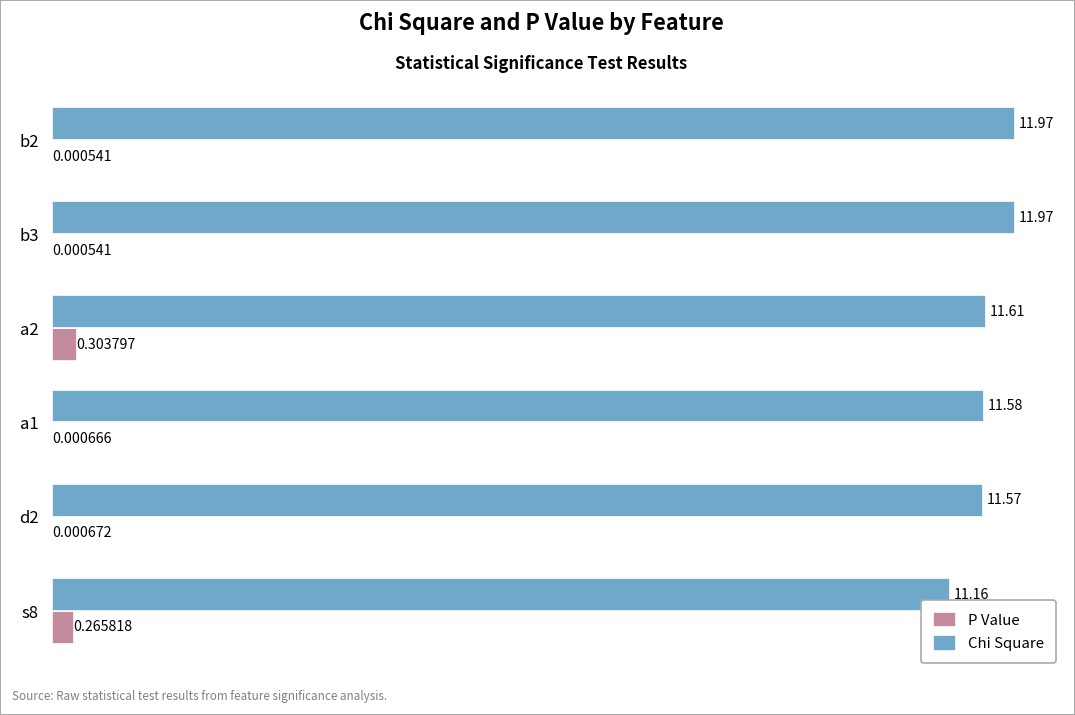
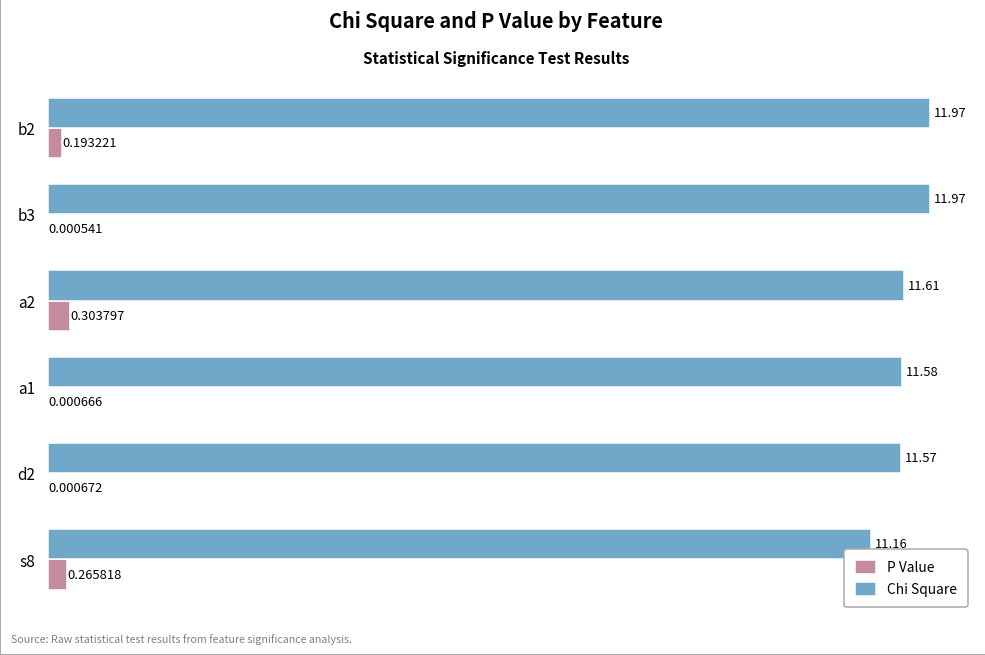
  {
    "P Value": {
-     "b2": 0.000541,
+     "b2": 0.193221,
      "b3": 0.000541,
      "a2": 0.303797,
      "a1": 0.000666,
      "d2": 0.000672,
      "s8": 0.265818
    },
    "Chi Square": {
      "b2": 11.97,
      "b3": 11.97,
      "a2": 11.61,
      "a1": 11.58,
      "d2": 11.57
    }
  }
